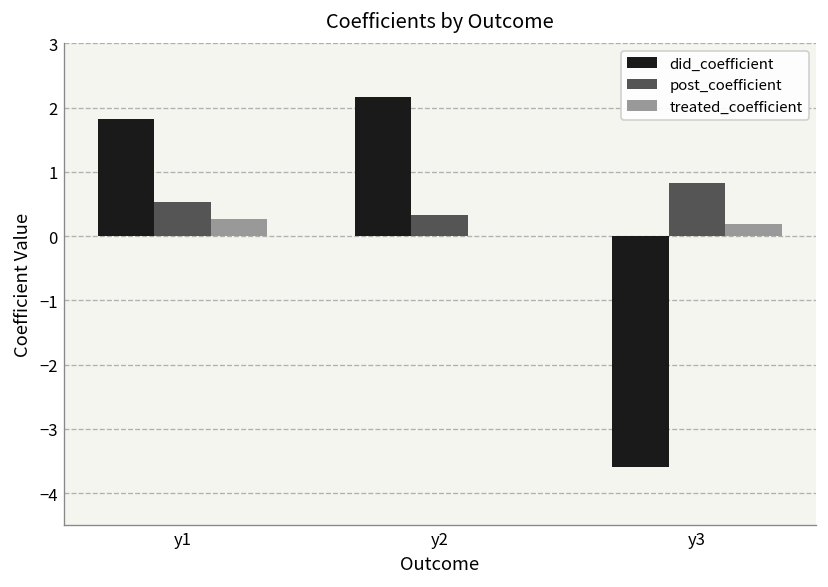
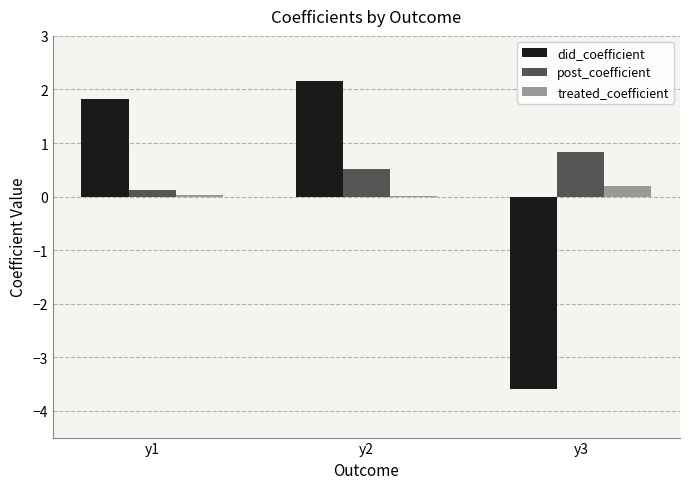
  {
    "did_coefficient": {
      "y1": 1.8,
      "y2": 2.2,
      "y3": -3.6
    },
    "post_coefficient": {
-     "y1": 0.5,
-     "y2": 0.3,
+     "y1": 0.1,
+     "y2": 0.5,
      "y3": 0.8
    },
    "treated_coefficient": {
-     "y1": 0.3,
+     "y1": 0.0,
      "y3": 0.2
    }
  }
